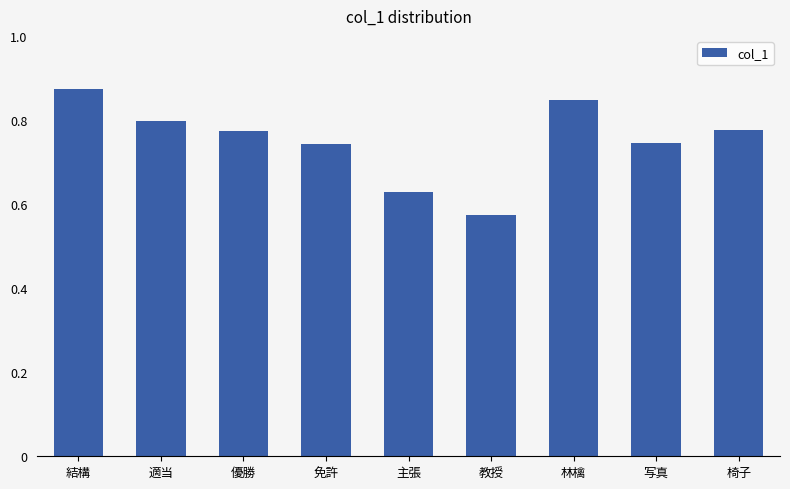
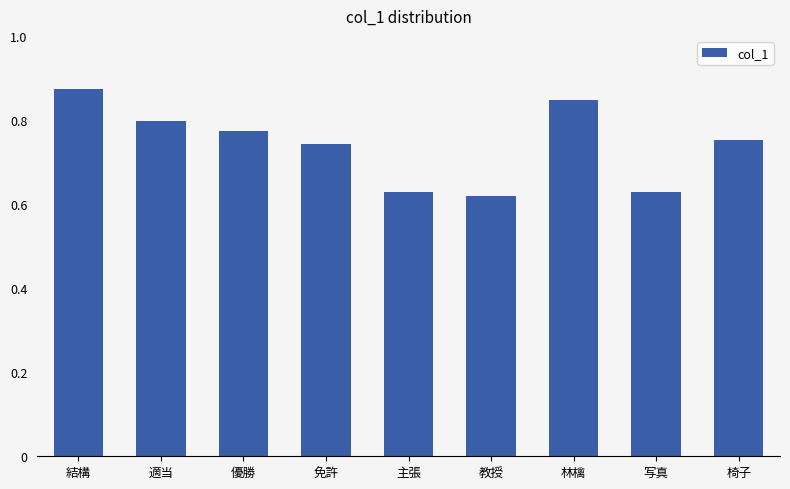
  {
    "結構": 0.87,
    "適当": 0.80,
    "優勝": 0.77,
    "免許": 0.74,
    "主張": 0.63,
-   "教授": 0.57,
+   "教授": 0.62,
    "林檎": 0.85,
-   "写真": 0.75,
-   "椅子": 0.78
+   "写真": 0.63,
+   "椅子": 0.75
  }
